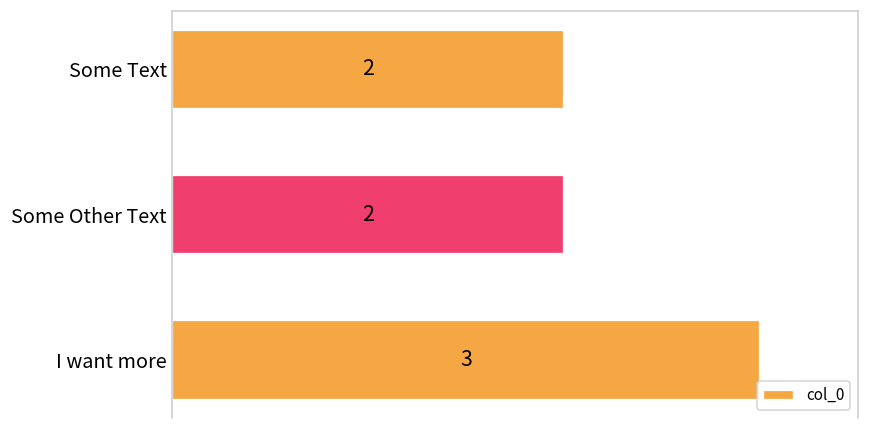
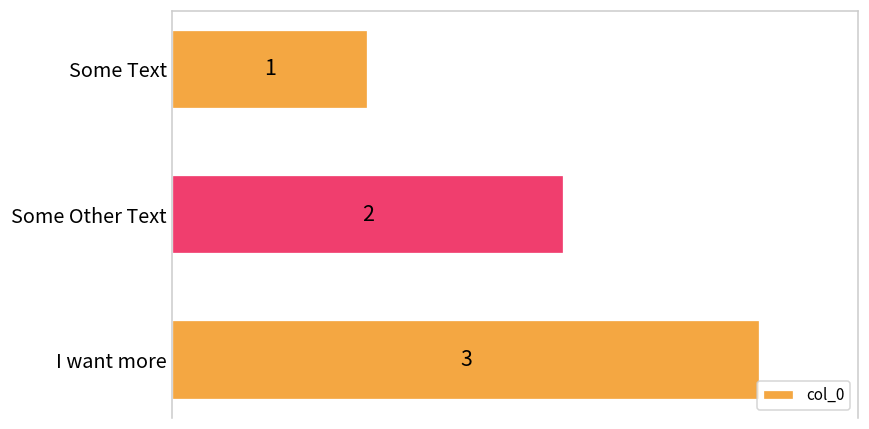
  {
-   "Some Text": 2,
+   "Some Text": 1,
    "Some Other Text": 2,
    "I want more": 3
  }
